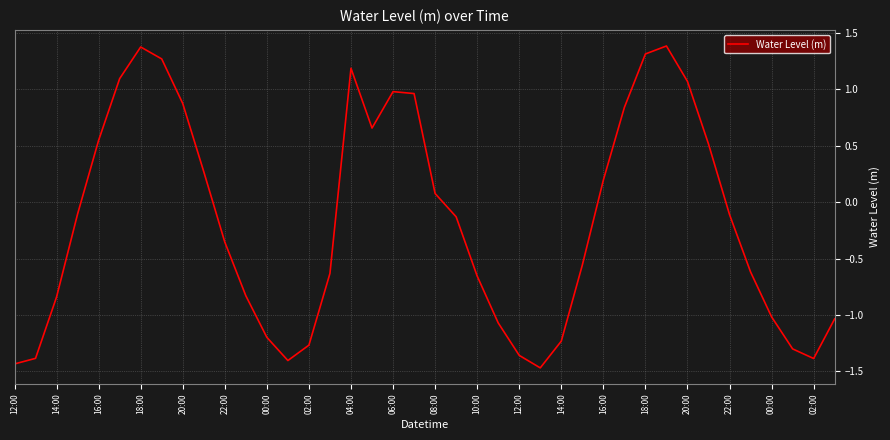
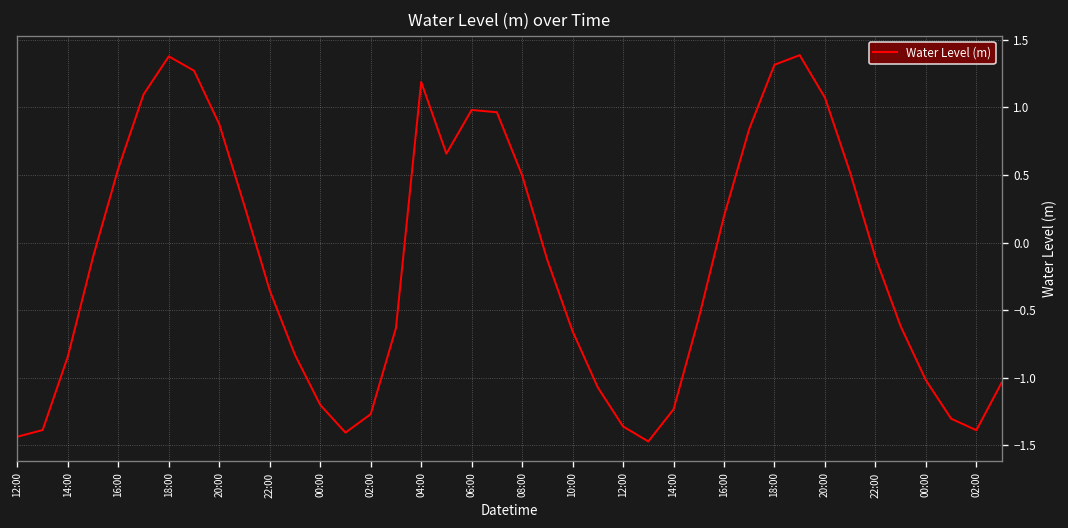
  {
    "04:00": 1.19,
    "06:00": 0.98,
-   "08:00": 0.08,
+   "08:00": 0.50,
    "10:00": -0.66
  }
